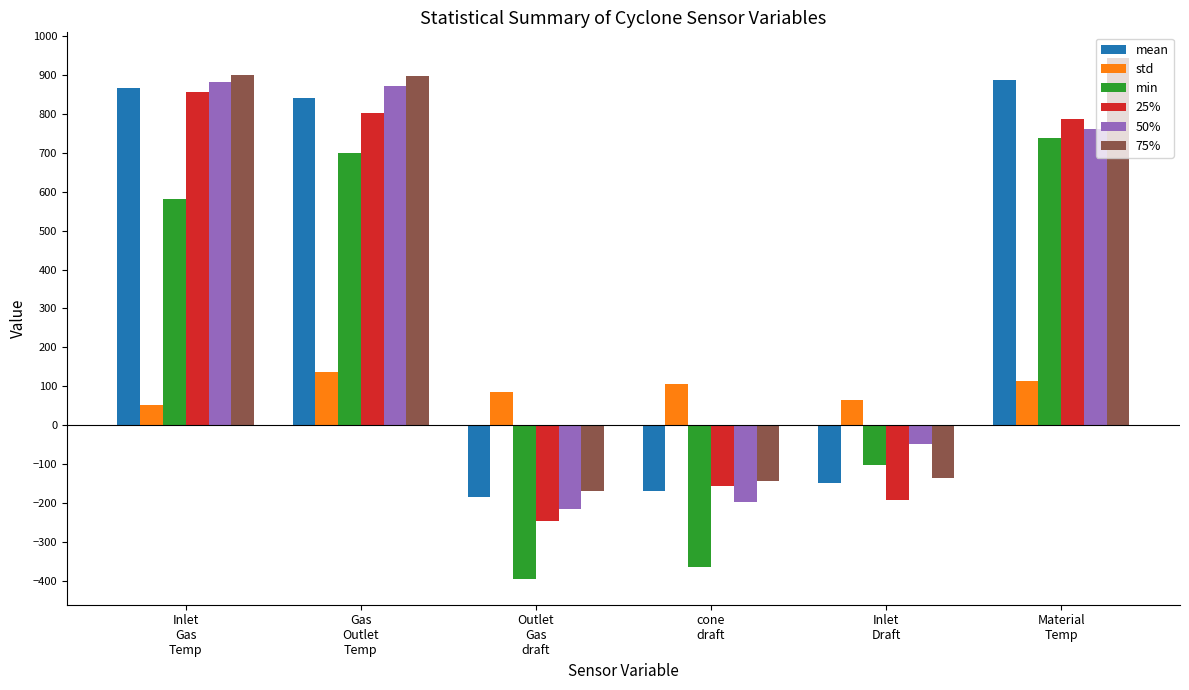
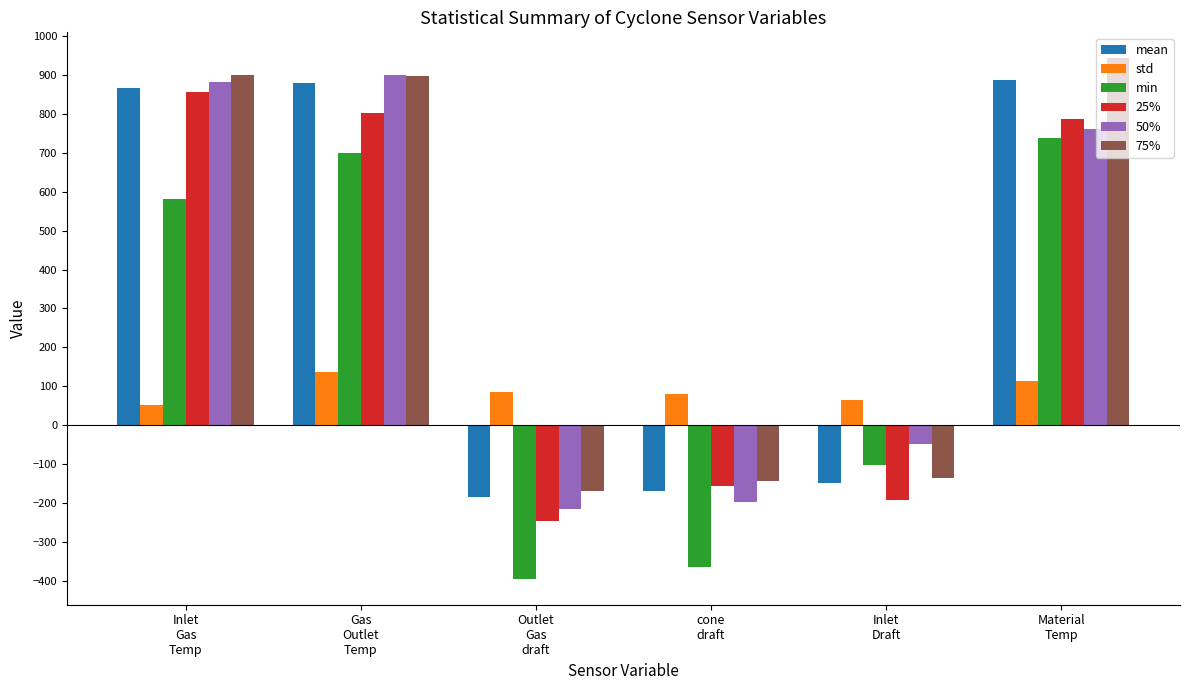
  {
    "mean": {
      "Inlet Gas Temp": 870,
-     "Gas Outlet Temp": 840,
+     "Gas Outlet Temp": 880,
      "Outlet Gas draft": -190,
      "cone draft": -170,
      "Inlet Draft": -150,
      "Material Temp": 890
    },
    "std": {
      "Inlet Gas Temp": 50,
      "Gas Outlet Temp": 140,
      "Outlet Gas draft": 90,
-     "cone draft": 110,
+     "cone draft": 80,
      "Inlet Draft": 60,
      "Material Temp": 110
    },
    "min": {
      "Inlet Gas Temp": 580,
      "Gas Outlet Temp": 700,
      "Outlet Gas draft": -400,
      "cone draft": -370,
      "Inlet Draft": -100,
      "Material Temp": 740
    },
    "25%": {
      "Inlet Gas Temp": 860,
      "Gas Outlet Temp": 800,
      "Outlet Gas draft": -250,
      "cone draft": -160,
      "Inlet Draft": -190,
      "Material Temp": 790
    },
    "50%": {
      "Inlet Gas Temp": 880,
-     "Gas Outlet Temp": 870,
+     "Gas Outlet Temp": 900,
      "Outlet Gas draft": -220,
      "cone draft": -200,
      "Inlet Draft": -50,
      "Material Temp": 760
    },
    "75%": {
      "Inlet Gas Temp": 900,
      "Gas Outlet Temp": 900,
      "Outlet Gas draft": -170,
      "cone draft": -140,
      "Inlet Draft": -140
    }
  }
